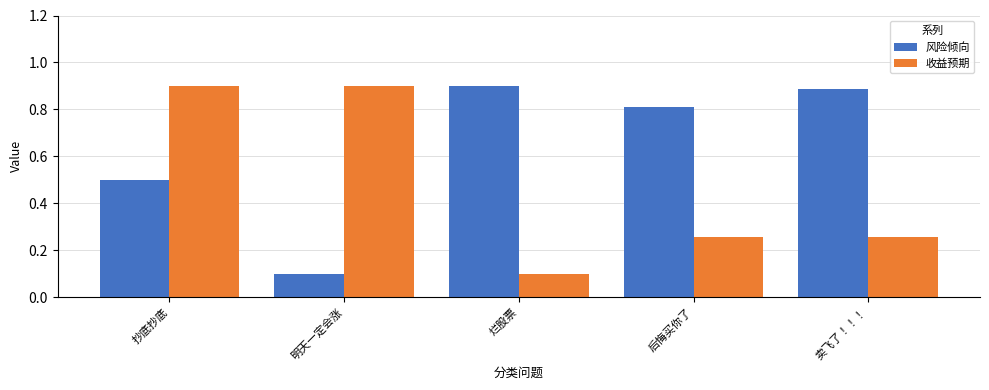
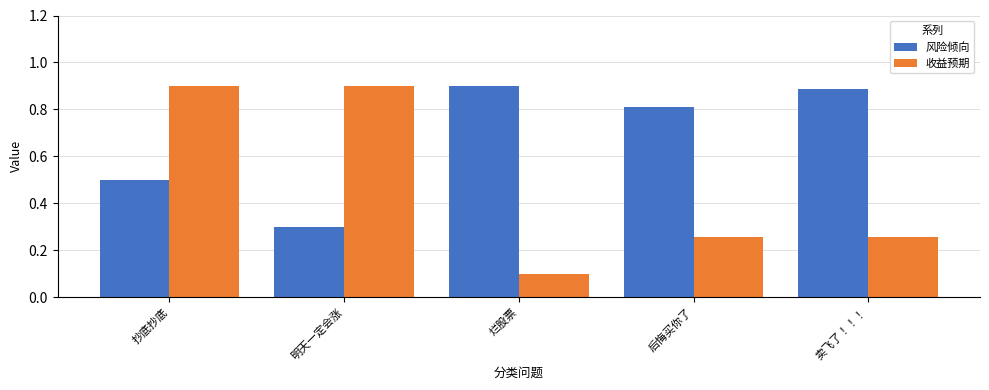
  {
    "风险倾向": {
      "抄底抄底": 0.5,
-     "明天一定会涨": 0.1,
+     "明天一定会涨": 0.3,
      "烂股票": 0.9,
      "后悔买你了": 0.81,
      "卖飞了！！！": 0.89
    },
    "收益预期": {
      "抄底抄底": 0.9,
      "明天一定会涨": 0.9,
      "烂股票": 0.1,
      "后悔买你了": 0.26,
      "卖飞了！！！": 0.26
    }
  }
